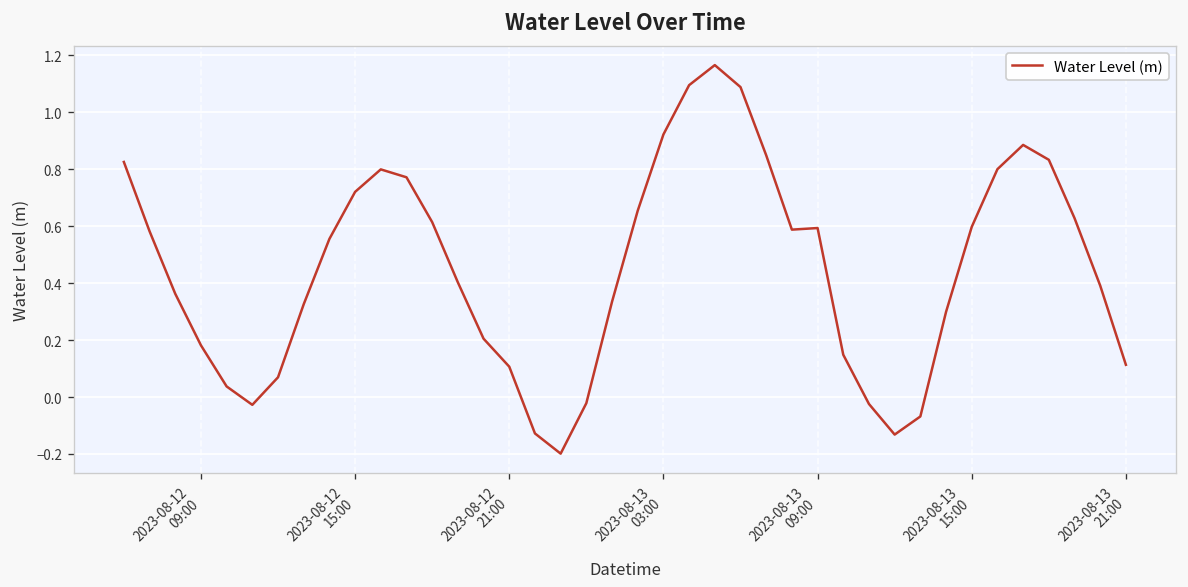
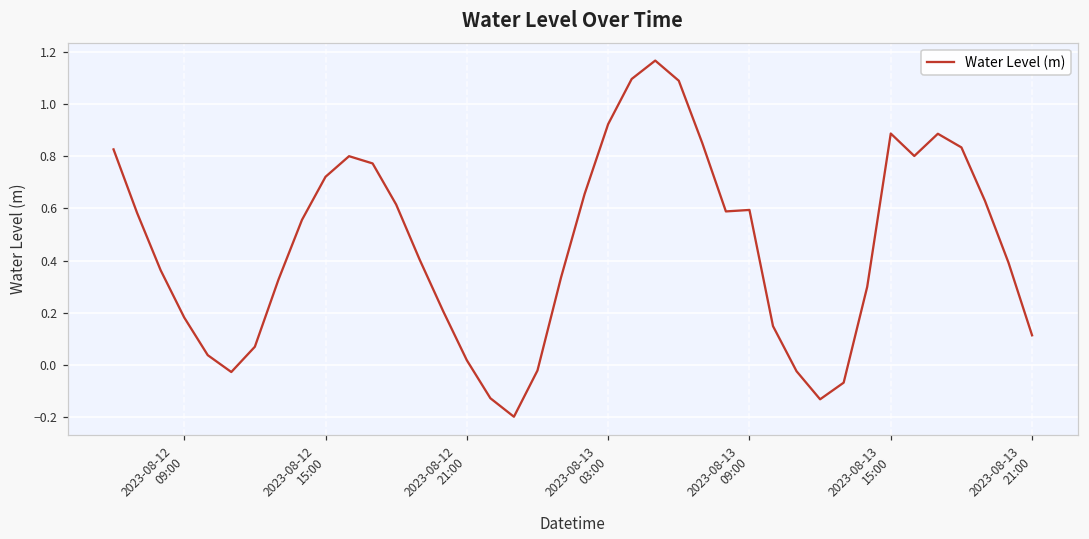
  {
    "2023-08-12 09:00": 0.18,
    "2023-08-12 15:00": 0.72,
-   "2023-08-12 21:00": 0.11,
+   "2023-08-12 21:00": 0.02,
    "2023-08-13 03:00": 0.92,
    "2023-08-13 09:00": 0.59,
-   "2023-08-13 15:00": 0.60,
+   "2023-08-13 15:00": 0.89,
    "2023-08-13 21:00": 0.11
  }
